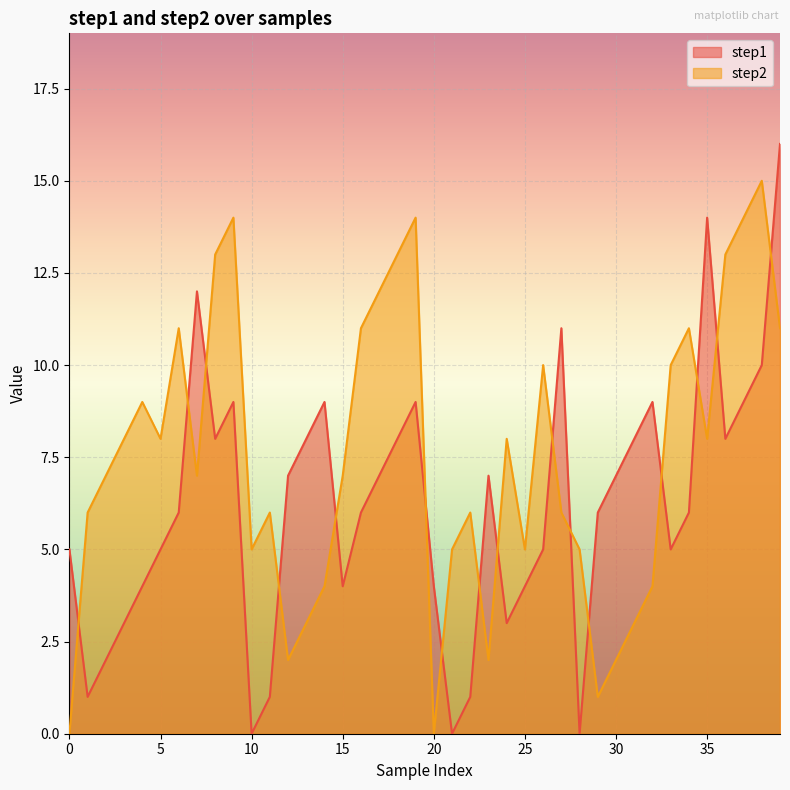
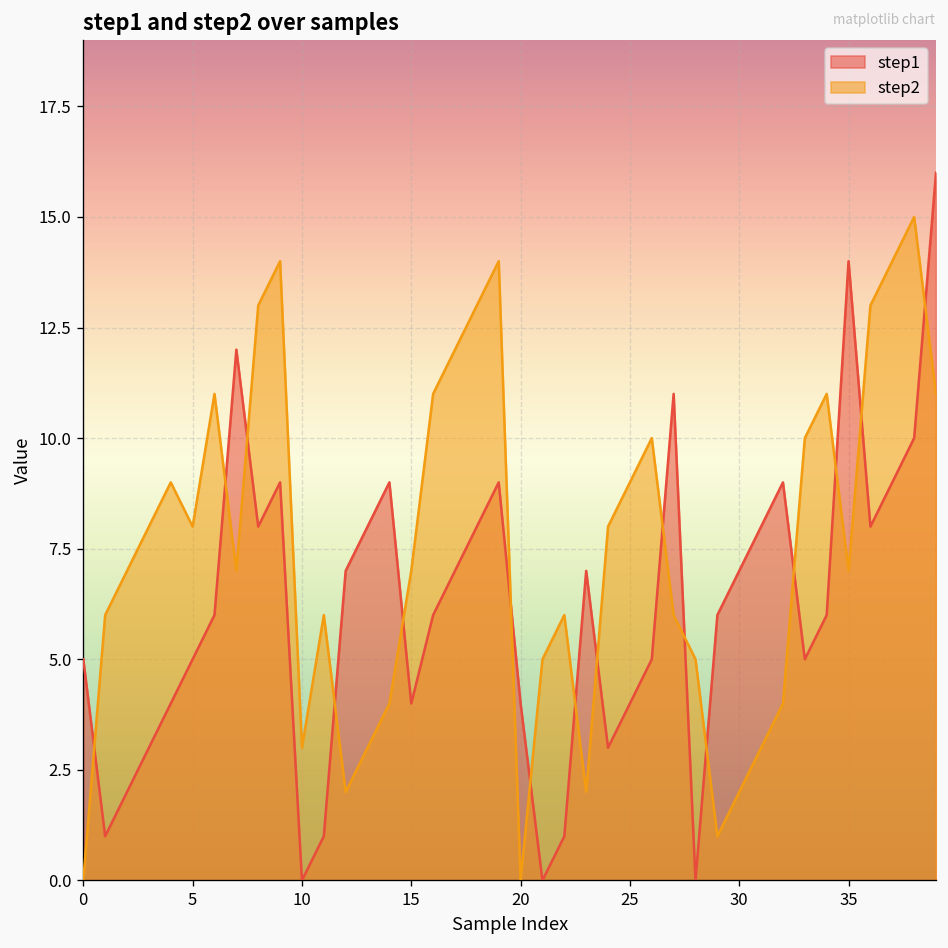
  {
    "step1": {
      "0": 5,
      "5": 5,
      "10": 0,
      "15": 4,
      "20": 4,
      "25": 4,
      "30": 7,
      "35": 14
    },
    "step2": {
      "0": 0,
      "5": 8,
-     "10": 5,
+     "10": 3,
      "15": 7,
      "20": 0,
-     "25": 5,
+     "25": 9,
      "30": 2,
-     "35": 8
+     "35": 7
    }
  }
